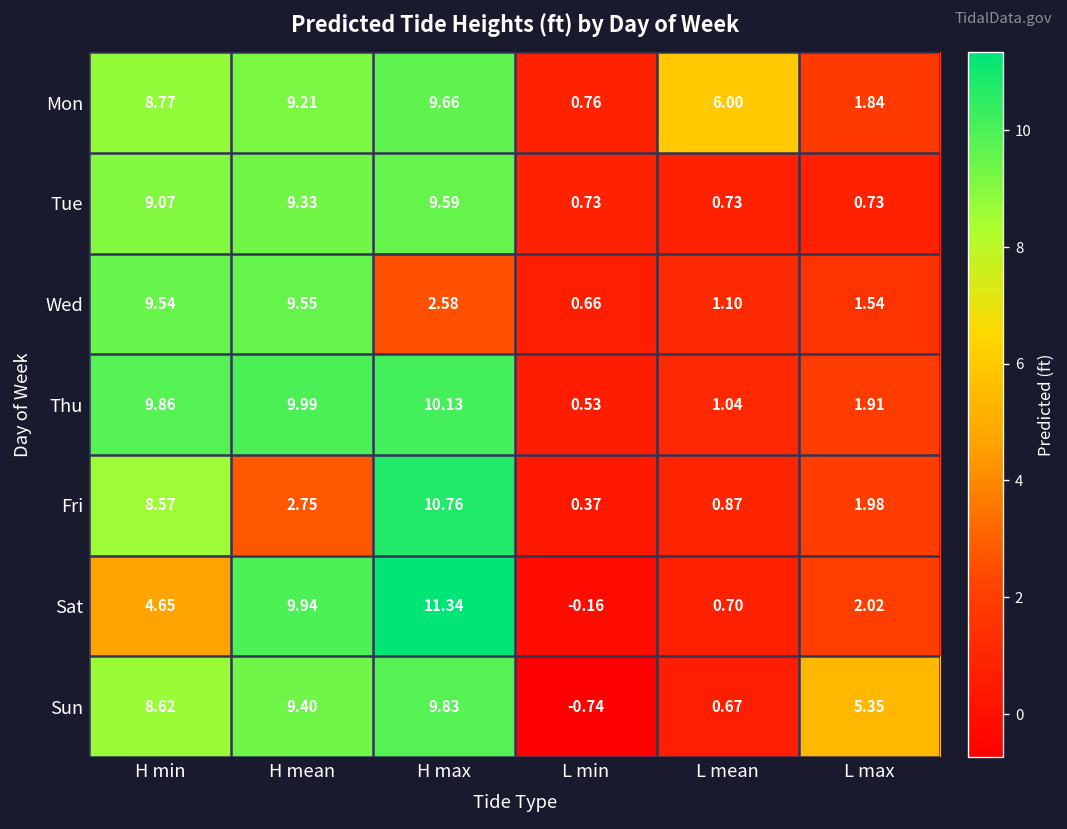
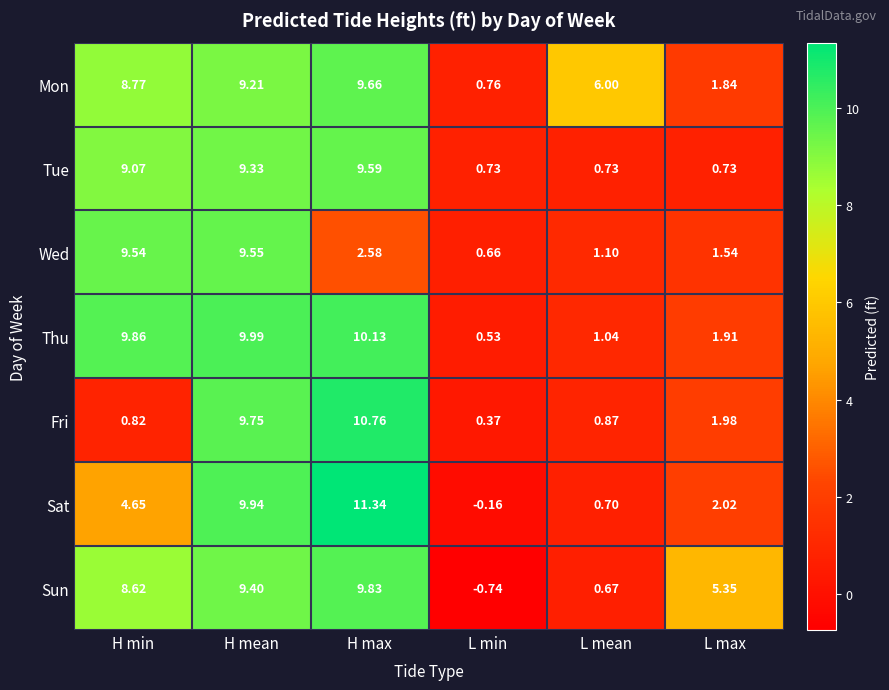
  {
    "Mon": {
      "H min": 8.77,
      "H mean": 9.21,
      "H max": 9.66,
      "L min": 0.76,
      "L mean": 6.00,
      "L max": 1.84
    },
    "Tue": {
      "H min": 9.07,
      "H mean": 9.33,
      "H max": 9.59,
      "L min": 0.73,
      "L mean": 0.73,
      "L max": 0.73
    },
    "Wed": {
      "H min": 9.54,
      "H mean": 9.55,
      "H max": 2.58,
      "L min": 0.66,
      "L mean": 1.10,
      "L max": 1.54
    },
    "Thu": {
      "H min": 9.86,
      "H mean": 9.99,
      "H max": 10.13,
      "L min": 0.53,
      "L mean": 1.04,
      "L max": 1.91
    },
    "Fri": {
-     "H min": 8.57,
-     "H mean": 2.75,
+     "H min": 0.82,
+     "H mean": 9.75,
      "H max": 10.76,
      "L min": 0.37,
      "L mean": 0.87,
      "L max": 1.98
    },
    "Sat": {
      "H min": 4.65,
      "H mean": 9.94,
      "H max": 11.34,
      "L min": -0.16,
      "L mean": 0.70,
      "L max": 2.02
    },
    "Sun": {
      "H min": 8.62,
      "H mean": 9.40,
      "H max": 9.83,
      "L min": -0.74,
      "L mean": 0.67,
      "L max": 5.35
    }
  }
